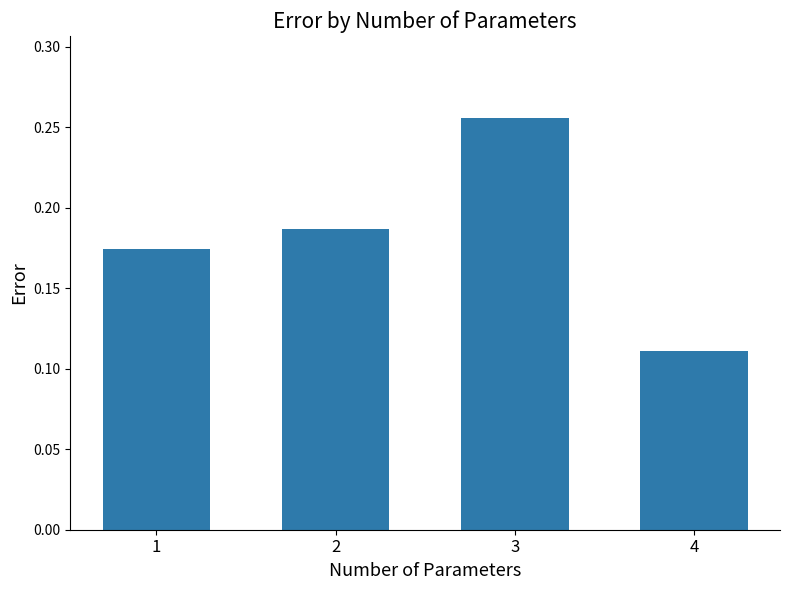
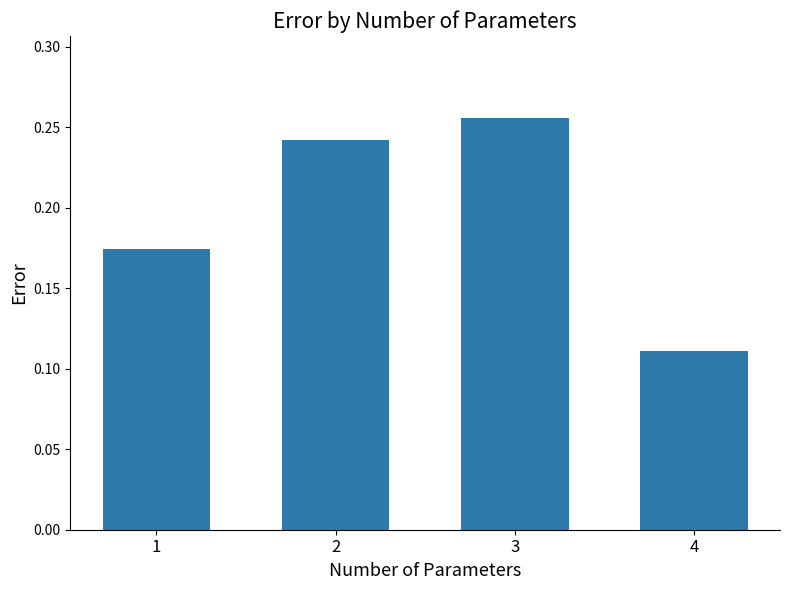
  {
    "1": 0.174,
-   "2": 0.187,
+   "2": 0.242,
    "3": 0.256,
    "4": 0.111
  }
